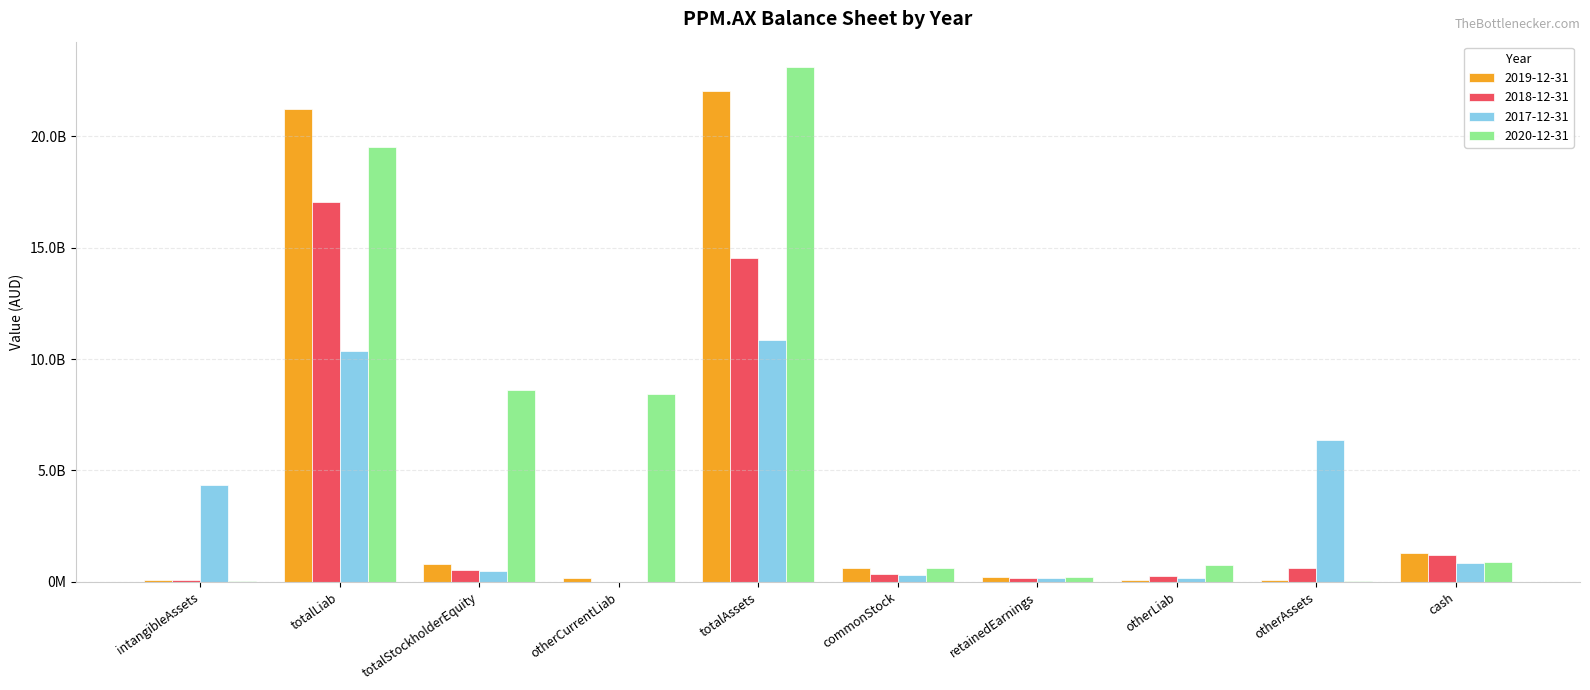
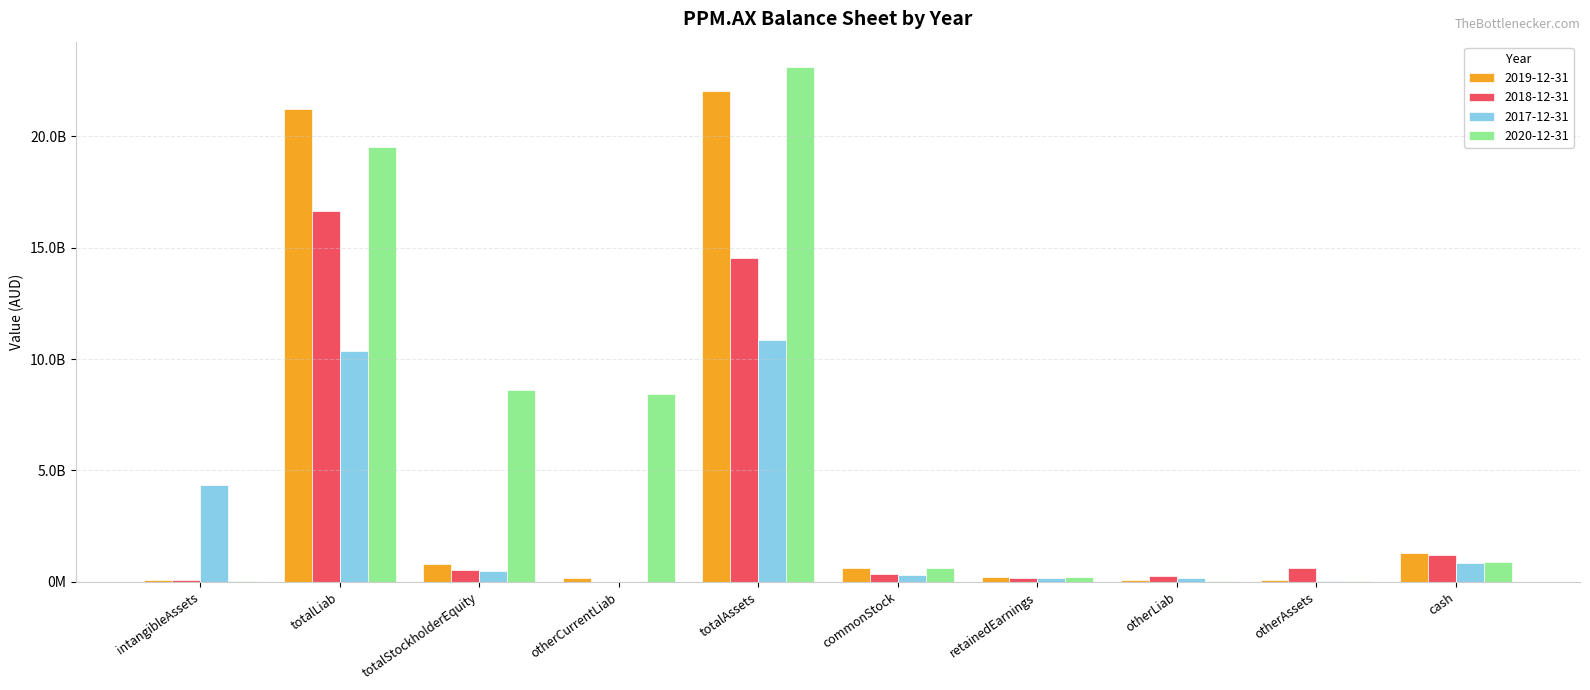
  {
    "2019-12-31": {
      "totalLiab": 21300000000,
      "totalStockholderEquity": 800000000,
      "otherCurrentLiab": 200000000,
      "totalAssets": 22100000000,
      "commonStock": 600000000,
      "retainedEarnings": 200000000,
      "cash": 1300000000
    },
    "2018-12-31": {
-     "totalLiab": 17100000000,
+     "totalLiab": 16700000000,
      "totalStockholderEquity": 500000000,
      "totalAssets": 14500000000,
      "commonStock": 400000000,
      "retainedEarnings": 200000000,
      "otherLiab": 300000000,
      "otherAssets": 600000000,
      "cash": 1200000000
    },
    "2017-12-31": {
      "intangibleAssets": 4300000000,
      "totalLiab": 10400000000,
      "totalStockholderEquity": 500000000,
      "totalAssets": 10900000000,
      "commonStock": 300000000,
      "retainedEarnings": 200000000,
      "otherLiab": 200000000,
-     "otherAssets": 6400000000,
+     "otherAssets": 100000000,
      "cash": 900000000
    },
    "2020-12-31": {
      "totalLiab": 19500000000,
      "totalStockholderEquity": 8600000000,
      "otherCurrentLiab": 8400000000,
      "totalAssets": 23100000000,
      "commonStock": 600000000,
      "retainedEarnings": 200000000,
-     "otherLiab": 700000000,
+     "otherLiab": 0,
      "cash": 900000000
    }
  }
